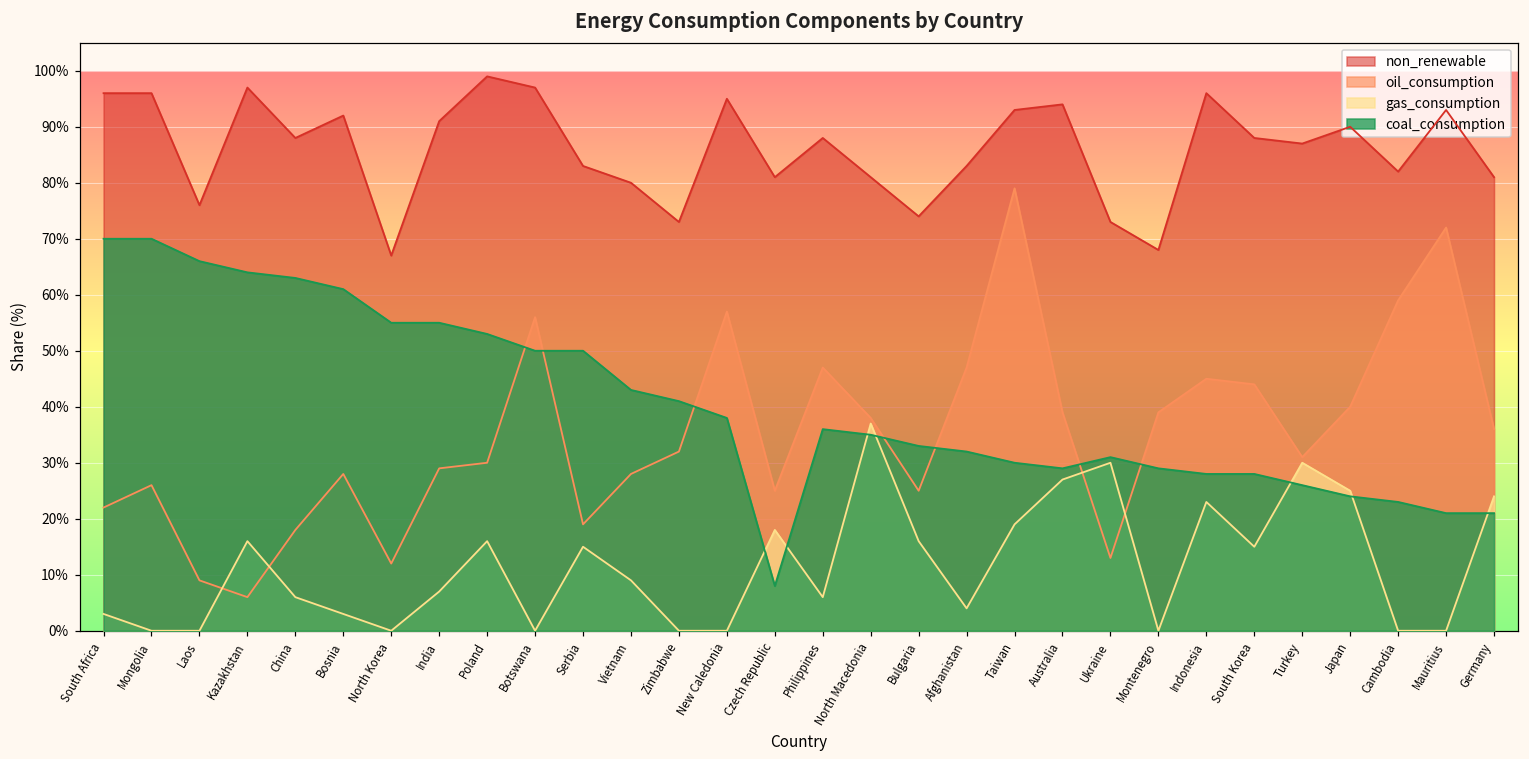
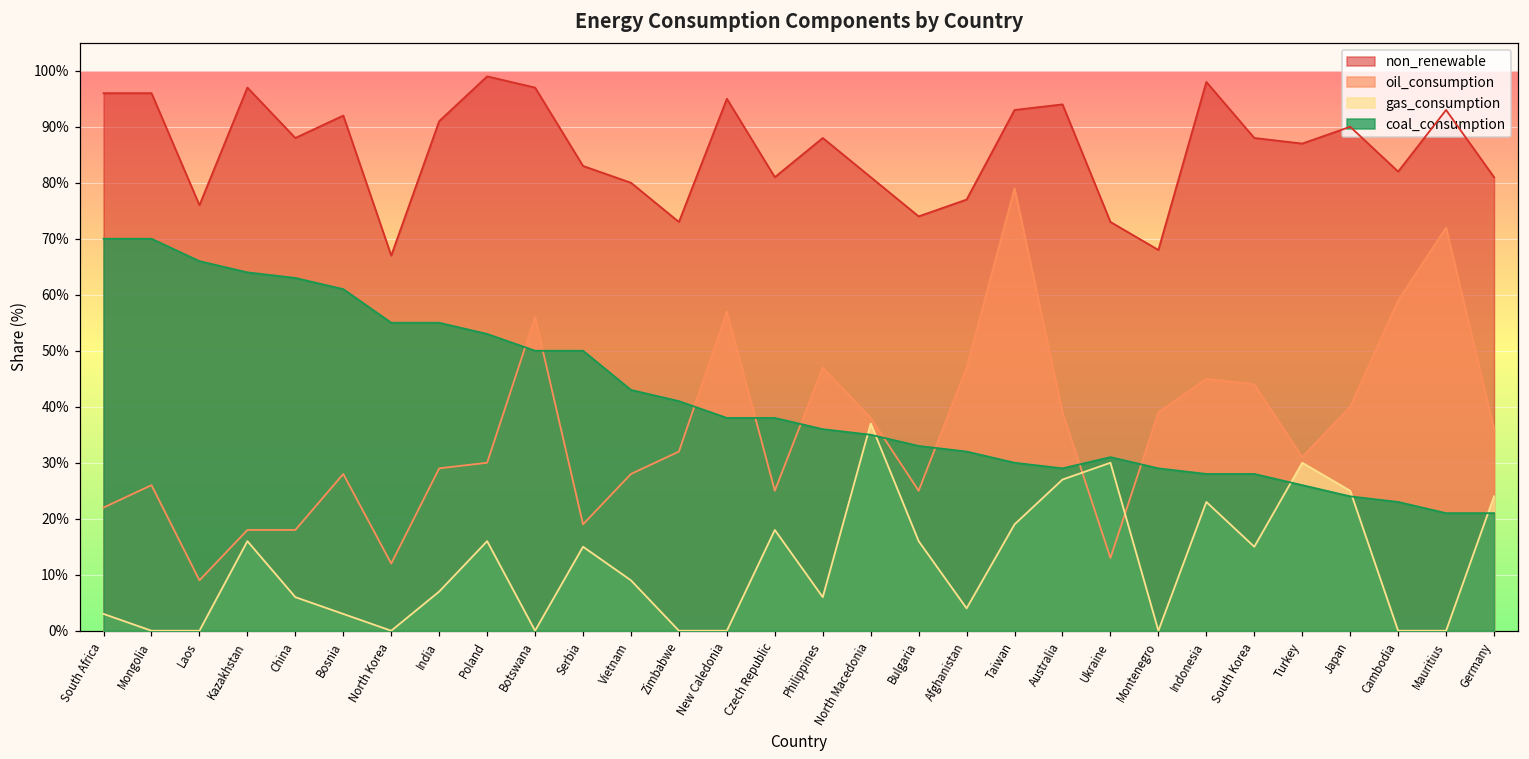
  {
    "non_renewable": {
      "South Africa": "96%",
      "Mongolia": "96%",
      "Laos": "76%",
      "Kazakhstan": "97%",
      "China": "88%",
      "Bosnia": "92%",
      "North Korea": "67%",
      "India": "91%",
      "Poland": "99%",
      "Botswana": "97%",
      "Serbia": "83%",
      "Vietnam": "80%",
      "Zimbabwe": "73%",
      "New Caledonia": "95%",
      "Czech Republic": "81%",
      "Philippines": "88%",
      "North Macedonia": "81%",
      "Bulgaria": "74%",
-     "Afghanistan": "83%",
+     "Afghanistan": "77%",
      "Taiwan": "93%",
      "Australia": "94%",
      "Ukraine": "73%",
      "Montenegro": "68%",
-     "Indonesia": "96%",
+     "Indonesia": "98%",
      "South Korea": "88%",
      "Turkey": "87%",
      "Cambodia": "82%",
      "Germany": "81%"
    },
    "oil_consumption": {
      "South Africa": "22%",
      "Mongolia": "26%",
      "Laos": "9%",
-     "Kazakhstan": "6%",
+     "Kazakhstan": "18%",
      "China": "18%",
      "Bosnia": "28%",
      "North Korea": "12%",
      "India": "29%",
      "Poland": "30%",
      "Botswana": "56%",
      "Serbia": "19%",
      "Vietnam": "28%",
      "Zimbabwe": "32%",
      "New Caledonia": "57%",
      "Czech Republic": "25%",
      "Philippines": "47%",
      "North Macedonia": "38%",
      "Bulgaria": "25%",
      "Afghanistan": "47%",
      "Taiwan": "79%",
      "Australia": "39%",
      "Ukraine": "13%",
      "Montenegro": "39%",
      "Indonesia": "45%",
      "South Korea": "44%",
      "Turkey": "31%",
      "Japan": "40%",
      "Cambodia": "59%",
      "Mauritius": "72%",
      "Germany": "36%"
    },
    "gas_consumption": {
      "South Africa": "3%",
      "Mongolia": "0%",
      "Laos": "0%",
      "Kazakhstan": "16%",
      "China": "6%",
      "Bosnia": "3%",
      "North Korea": "0%",
      "India": "7%",
      "Poland": "16%",
      "Botswana": "0%",
      "Serbia": "15%",
      "Vietnam": "9%",
      "Zimbabwe": "0%",
      "New Caledonia": "0%",
      "Czech Republic": "18%",
      "Philippines": "6%",
      "North Macedonia": "37%",
      "Bulgaria": "16%",
      "Afghanistan": "4%",
      "Taiwan": "19%",
      "Australia": "27%",
      "Ukraine": "30%",
      "Montenegro": "0%",
      "Indonesia": "23%",
      "South Korea": "15%",
      "Turkey": "30%",
      "Japan": "25%",
      "Cambodia": "0%",
      "Mauritius": "0%",
      "Germany": "24%"
    },
    "coal_consumption": {
      "South Africa": "70%",
      "Mongolia": "70%",
      "Laos": "66%",
      "Kazakhstan": "64%",
      "China": "63%",
      "Bosnia": "61%",
      "North Korea": "55%",
      "India": "55%",
      "Poland": "53%",
      "Botswana": "50%",
      "Serbia": "50%",
      "Vietnam": "43%",
      "Zimbabwe": "41%",
      "New Caledonia": "38%",
-     "Czech Republic": "8%",
+     "Czech Republic": "38%",
      "Philippines": "36%",
      "North Macedonia": "35%",
      "Bulgaria": "33%",
      "Afghanistan": "32%",
      "Taiwan": "30%",
      "Australia": "29%",
      "Ukraine": "31%",
      "Montenegro": "29%",
      "Indonesia": "28%",
      "South Korea": "28%",
      "Turkey": "26%",
      "Japan": "24%",
      "Cambodia": "23%",
      "Mauritius": "21%",
      "Germany": "21%"
    }
  }
